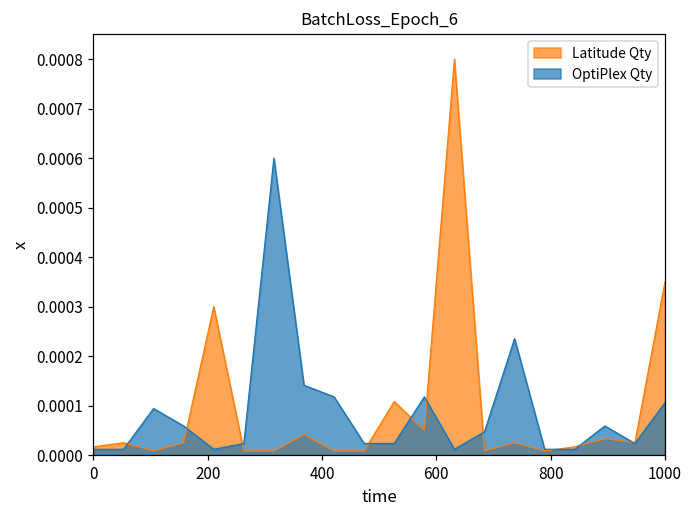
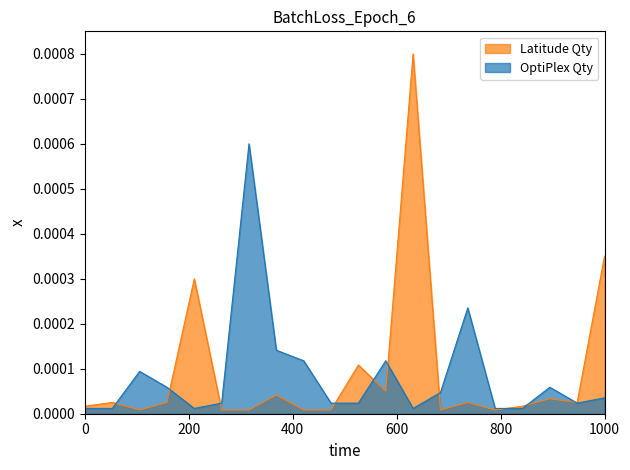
  {
    "Latitude Qty": {
      "1000": 0.00035
    },
    "OptiPlex Qty": {
-     "1000": 0.00011
+     "1000": 0.00004
    }
  }
